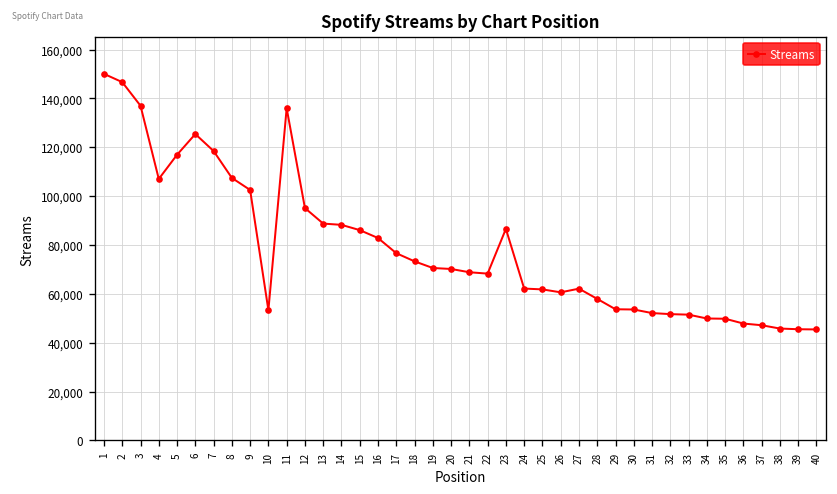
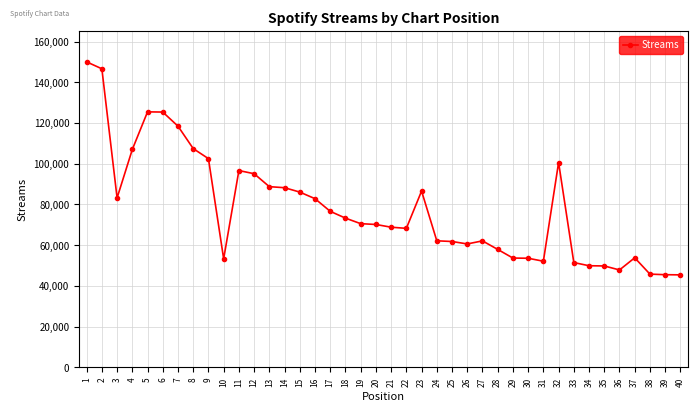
  {
    "1": "150,000",
    "2": "147,000",
-   "3": "137,000",
+   "3": "83,000",
    "4": "107,000",
-   "5": "117,000",
+   "5": "125,000",
    "6": "125,000",
    "7": "118,000",
    "8": "107,000",
    "9": "103,000",
    "10": "53,000",
-   "11": "136,000",
+   "11": "97,000",
    "12": "95,000",
    "13": "89,000",
    "14": "88,000",
    "15": "86,000",
    "16": "83,000",
    "17": "77,000",
    "18": "73,000",
    "19": "71,000",
    "20": "70,000",
    "21": "69,000",
    "22": "68,000",
    "23": "87,000",
    "24": "62,000",
    "25": "62,000",
    "26": "61,000",
    "27": "62,000",
    "28": "58,000",
    "29": "54,000",
    "30": "54,000",
    "31": "52,000",
-   "32": "52,000",
+   "32": "101,000",
    "33": "51,000",
    "34": "50,000",
    "35": "50,000",
    "36": "48,000",
-   "37": "47,000",
+   "37": "54,000",
    "38": "46,000",
    "39": "46,000",
    "40": "45,000"
  }
